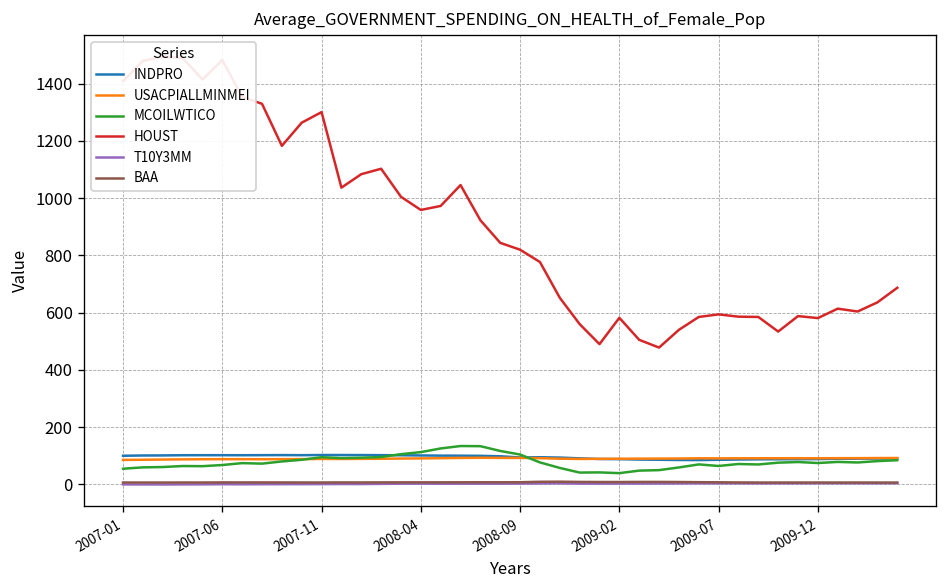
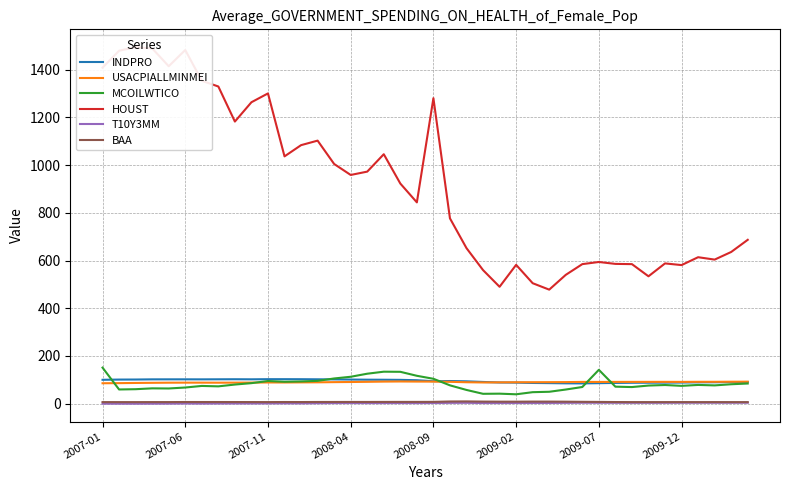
  {
    "INDPRO": {
      "2007-01": 100,
      "2007-06": 100
    },
    "USACPIALLMINMEI": {
      "2007-01": 90,
      "2007-06": 90
    },
    "MCOILWTICO": {
-     "2007-01": 50,
+     "2007-01": 150,
      "2007-06": 70,
      "2008-04": 110,
      "2009-02": 40,
-     "2009-07": 60,
+     "2009-07": 140,
      "2009-12": 70
    },
    "HOUST": {
      "2007-11": 1300,
      "2008-04": 960,
-     "2008-09": 820,
+     "2008-09": 1280,
      "2009-02": 580,
      "2009-07": 590,
      "2009-12": 580
    }
  }
